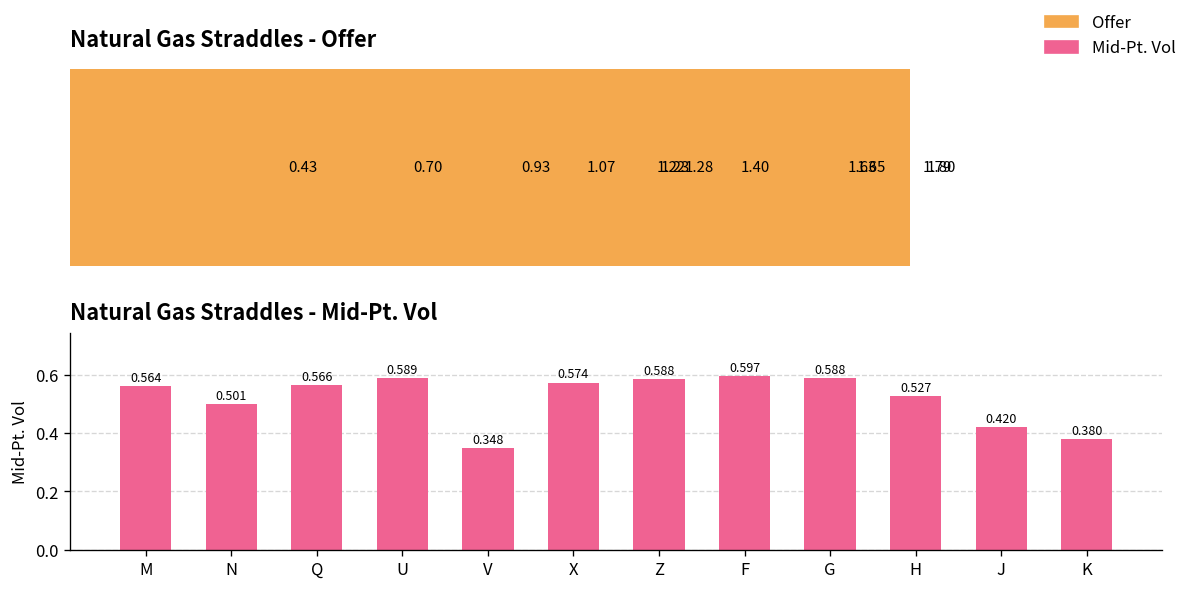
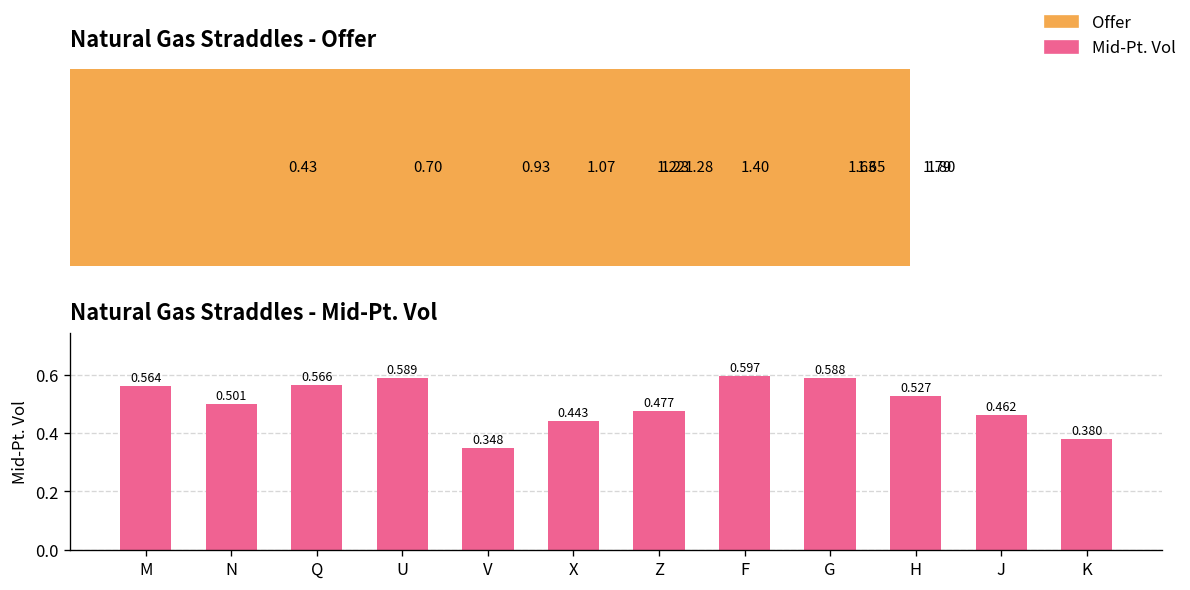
  {
    "Natural Gas Straddles - Mid-Pt. Vol": {
      "M": 0.564,
      "N": 0.501,
      "Q": 0.566,
      "U": 0.589,
      "V": 0.348,
-     "X": 0.574,
-     "Z": 0.588,
+     "X": 0.443,
+     "Z": 0.477,
      "F": 0.597,
      "G": 0.588,
      "H": 0.527,
-     "J": 0.420,
+     "J": 0.462,
      "K": 0.380
    }
  }
